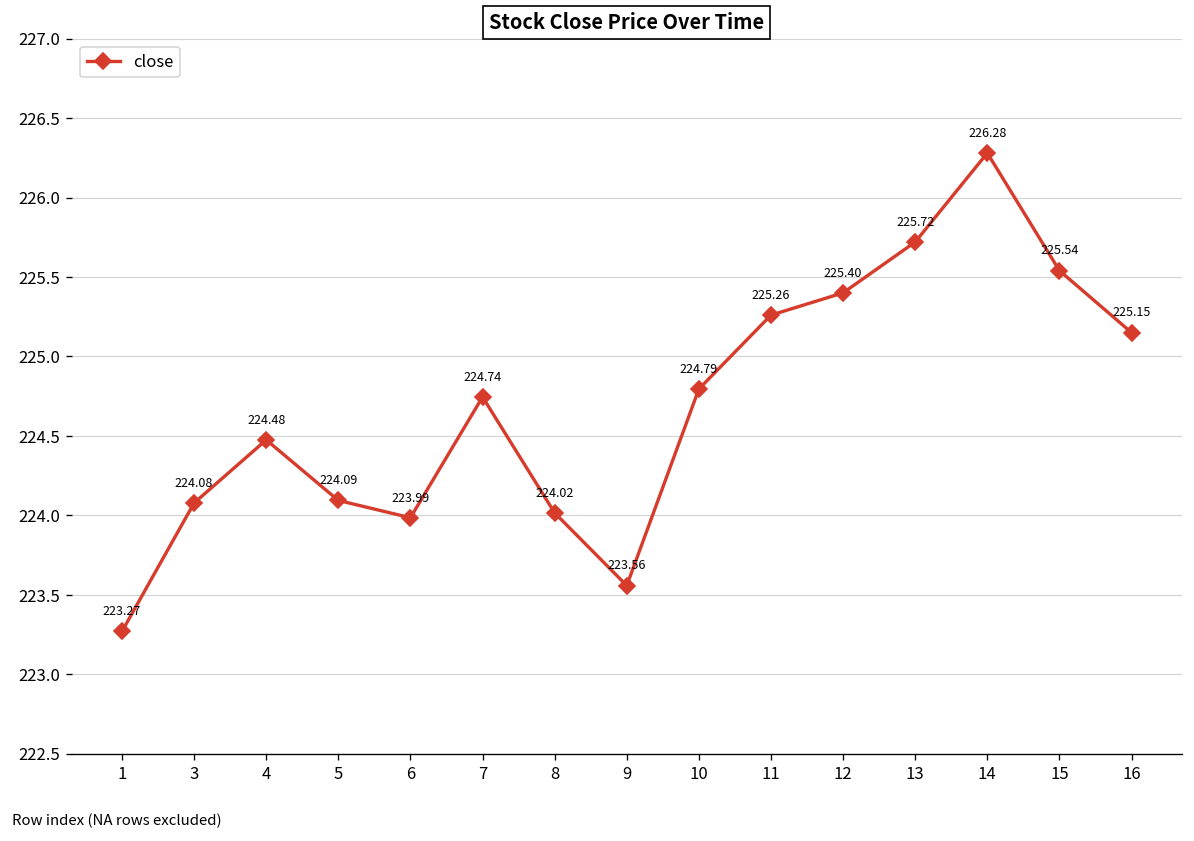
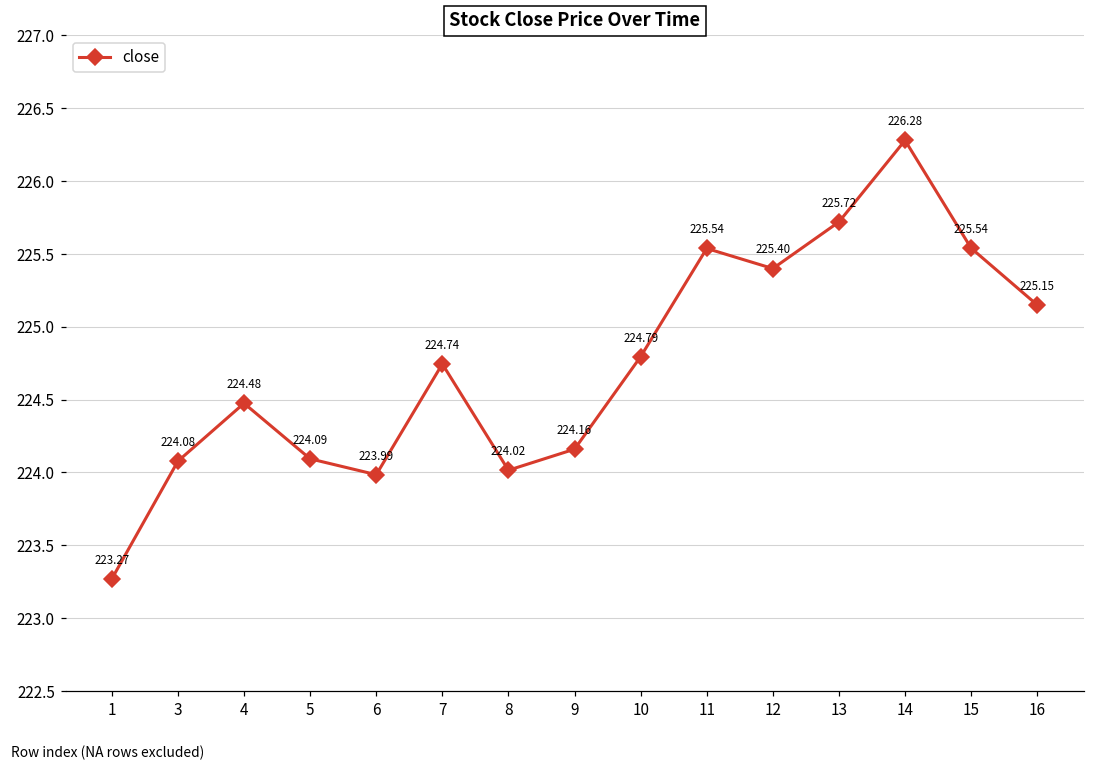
  {
    "1": 223.27,
    "3": 224.08,
    "4": 224.48,
    "5": 224.09,
    "6": 223.99,
    "7": 224.74,
    "8": 224.02,
-   "9": 223.56,
+   "9": 224.16,
    "10": 224.79,
-   "11": 225.26,
+   "11": 225.54,
    "12": 225.40,
    "13": 225.72,
    "14": 226.28,
    "15": 225.54,
    "16": 225.15
  }
